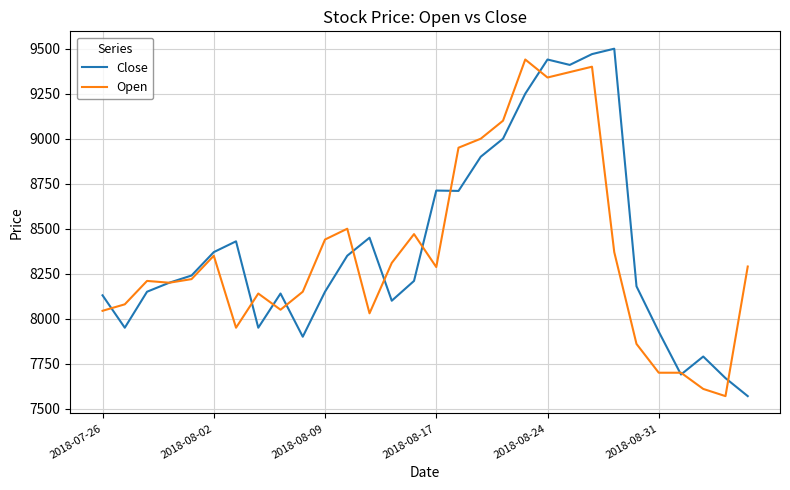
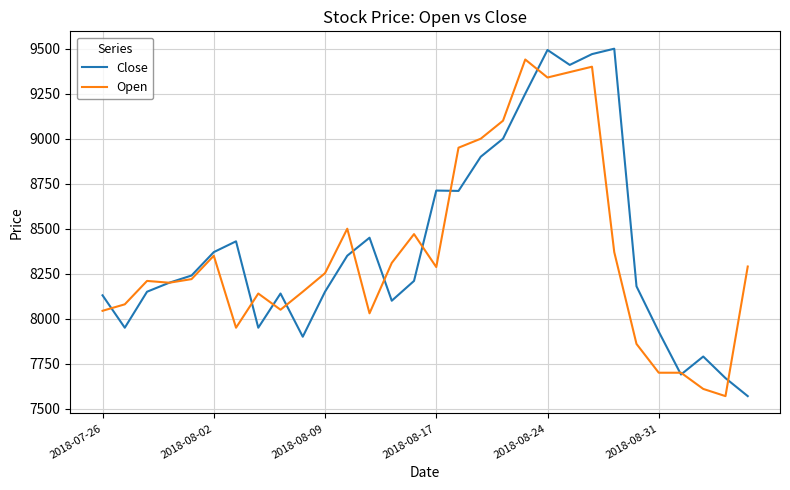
  {
    "Close": {
      "2018-07-26": 8130,
      "2018-08-02": 8370,
      "2018-08-09": 8150,
      "2018-08-17": 8710,
-     "2018-08-24": 9440,
+     "2018-08-24": 9490,
      "2018-08-31": 7930
    },
    "Open": {
      "2018-07-26": 8040,
      "2018-08-02": 8350,
-     "2018-08-09": 8440,
+     "2018-08-09": 8250,
      "2018-08-17": 8290,
      "2018-08-24": 9340,
      "2018-08-31": 7700
    }
  }
